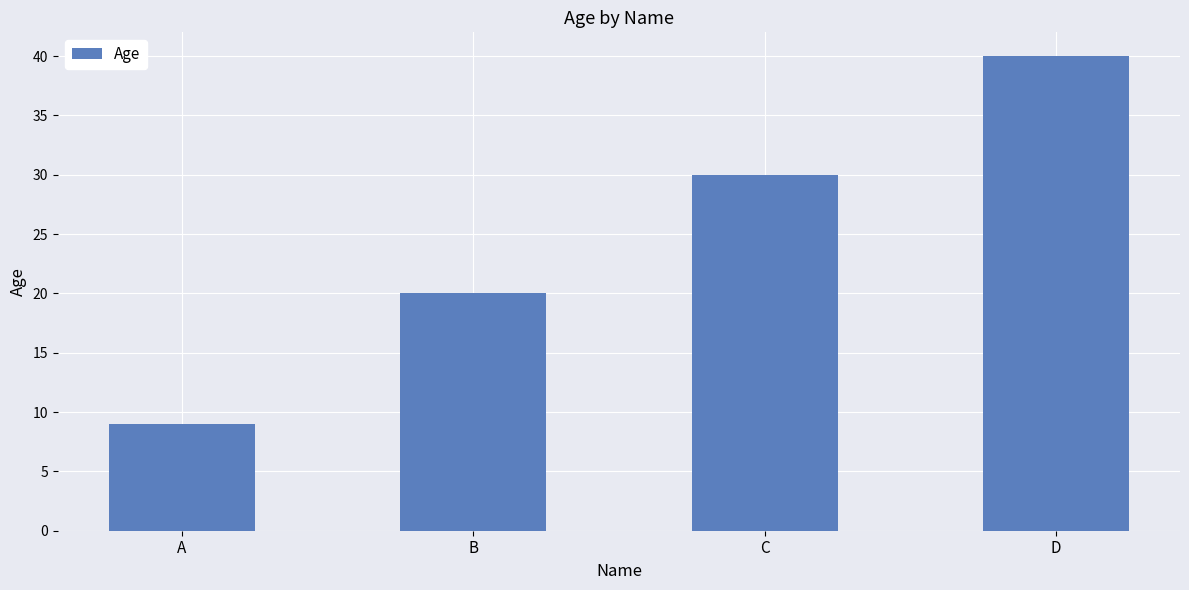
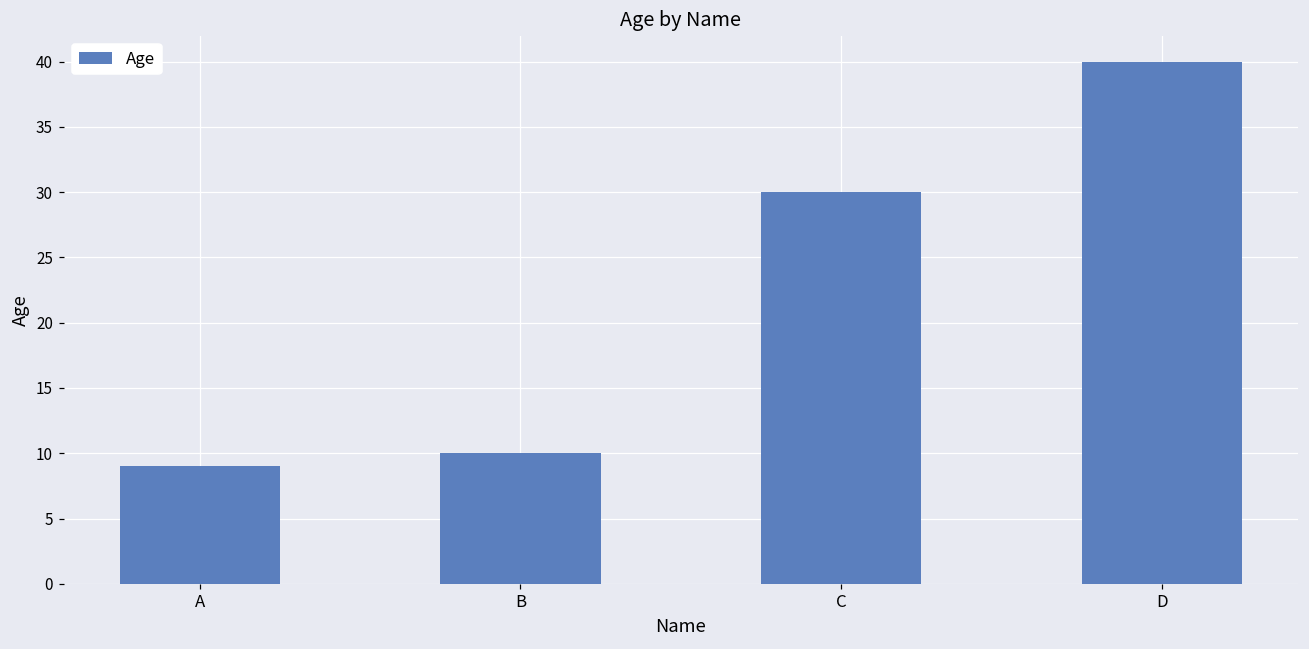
  {
    "A": 9,
-   "B": 20,
+   "B": 10,
    "C": 30,
    "D": 40
  }
